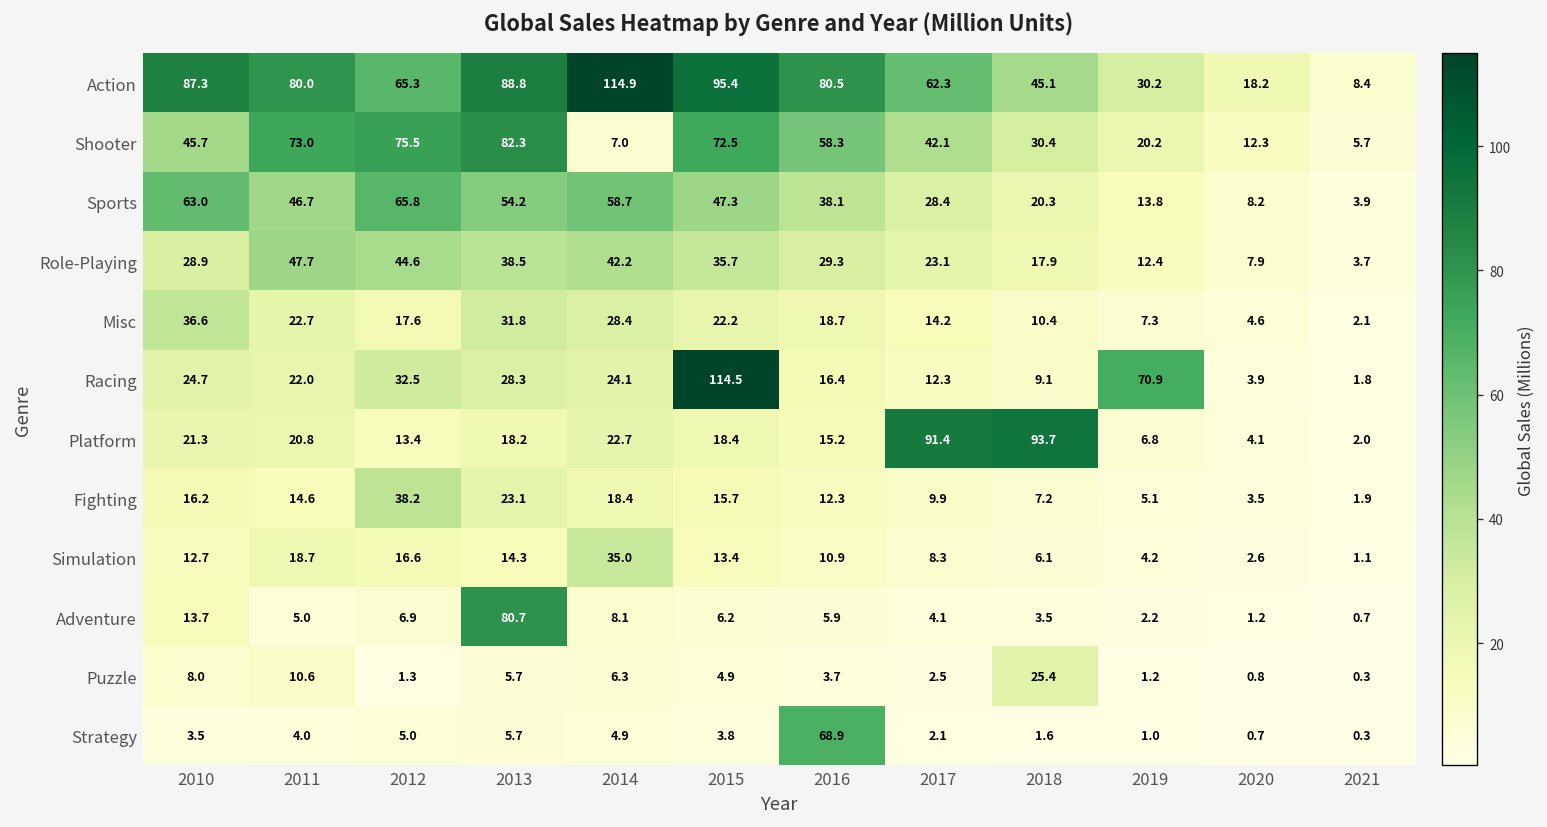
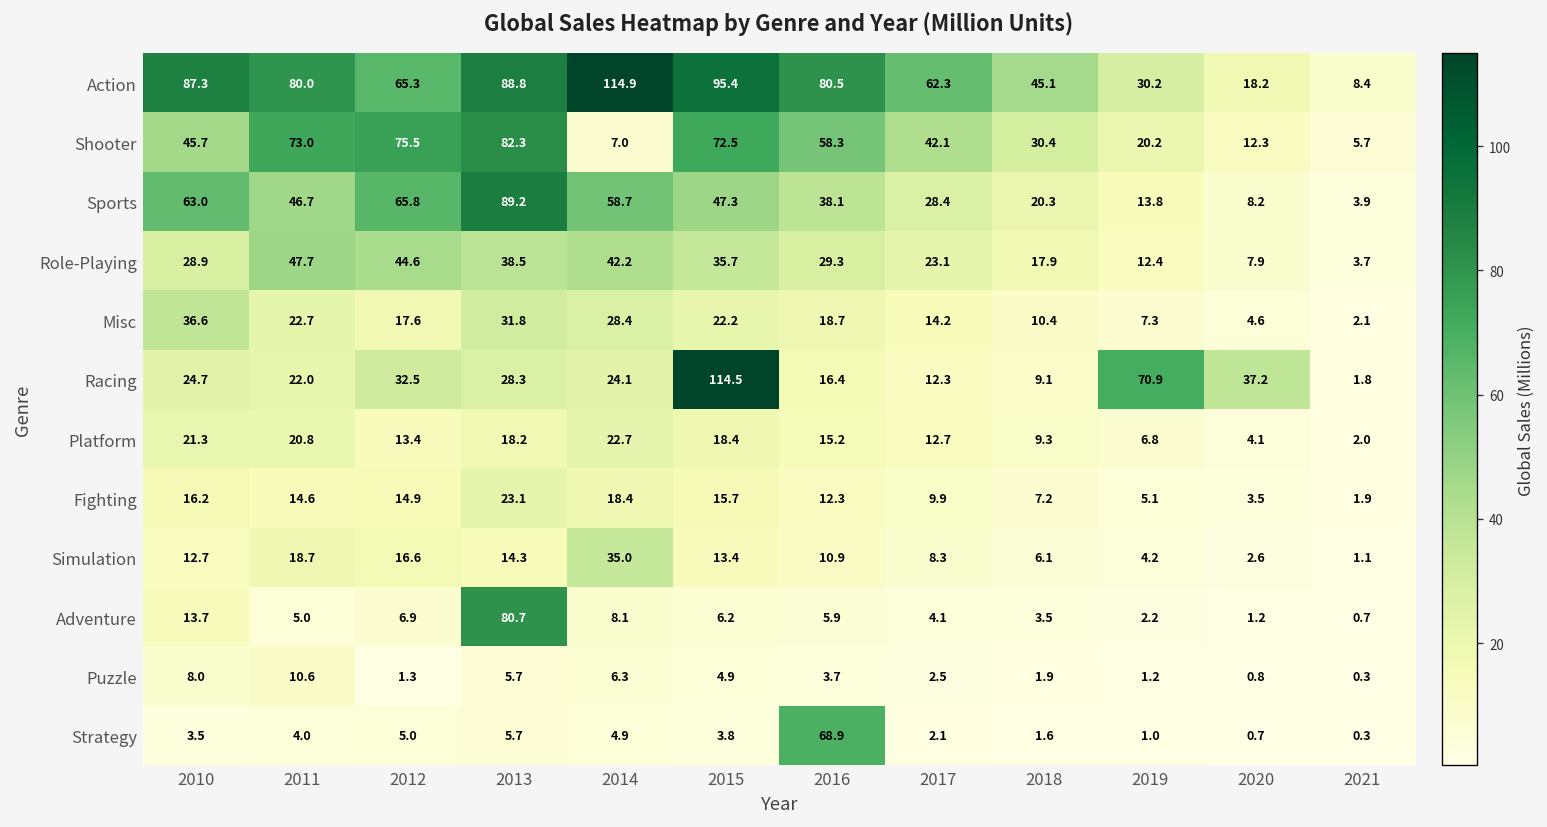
  {
    "Action": {
      "2010": 87.3,
      "2011": 80.0,
      "2012": 65.3,
      "2013": 88.8,
      "2014": 114.9,
      "2015": 95.4,
      "2016": 80.5,
      "2017": 62.3,
      "2018": 45.1,
      "2019": 30.2,
      "2020": 18.2,
      "2021": 8.4
    },
    "Shooter": {
      "2010": 45.7,
      "2011": 73.0,
      "2012": 75.5,
      "2013": 82.3,
      "2014": 7.0,
      "2015": 72.5,
      "2016": 58.3,
      "2017": 42.1,
      "2018": 30.4,
      "2019": 20.2,
      "2020": 12.3,
      "2021": 5.7
    },
    "Sports": {
      "2010": 63.0,
      "2011": 46.7,
      "2012": 65.8,
-     "2013": 54.2,
+     "2013": 89.2,
      "2014": 58.7,
      "2015": 47.3,
      "2016": 38.1,
      "2017": 28.4,
      "2018": 20.3,
      "2019": 13.8,
      "2020": 8.2,
      "2021": 3.9
    },
    "Role-Playing": {
      "2010": 28.9,
      "2011": 47.7,
      "2012": 44.6,
      "2013": 38.5,
      "2014": 42.2,
      "2015": 35.7,
      "2016": 29.3,
      "2017": 23.1,
      "2018": 17.9,
      "2019": 12.4,
      "2020": 7.9,
      "2021": 3.7
    },
    "Misc": {
      "2010": 36.6,
      "2011": 22.7,
      "2012": 17.6,
      "2013": 31.8,
      "2014": 28.4,
      "2015": 22.2,
      "2016": 18.7,
      "2017": 14.2,
      "2018": 10.4,
      "2019": 7.3,
      "2020": 4.6,
      "2021": 2.1
    },
    "Racing": {
      "2010": 24.7,
      "2011": 22.0,
      "2012": 32.5,
      "2013": 28.3,
      "2014": 24.1,
      "2015": 114.5,
      "2016": 16.4,
      "2017": 12.3,
      "2018": 9.1,
      "2019": 70.9,
-     "2020": 3.9,
+     "2020": 37.2,
      "2021": 1.8
    },
    "Platform": {
      "2010": 21.3,
      "2011": 20.8,
      "2012": 13.4,
      "2013": 18.2,
      "2014": 22.7,
      "2015": 18.4,
      "2016": 15.2,
-     "2017": 91.4,
-     "2018": 93.7,
+     "2017": 12.7,
+     "2018": 9.3,
      "2019": 6.8,
      "2020": 4.1,
      "2021": 2.0
    },
    "Fighting": {
      "2010": 16.2,
      "2011": 14.6,
-     "2012": 38.2,
+     "2012": 14.9,
      "2013": 23.1,
      "2014": 18.4,
      "2015": 15.7,
      "2016": 12.3,
      "2017": 9.9,
      "2018": 7.2,
      "2019": 5.1,
      "2020": 3.5,
      "2021": 1.9
    },
    "Simulation": {
      "2010": 12.7,
      "2011": 18.7,
      "2012": 16.6,
      "2013": 14.3,
      "2014": 35.0,
      "2015": 13.4,
      "2016": 10.9,
      "2017": 8.3,
      "2018": 6.1,
      "2019": 4.2,
      "2020": 2.6,
      "2021": 1.1
    },
    "Adventure": {
      "2010": 13.7,
      "2011": 5.0,
      "2012": 6.9,
      "2013": 80.7,
      "2014": 8.1,
      "2015": 6.2,
      "2016": 5.9,
      "2017": 4.1,
      "2018": 3.5,
      "2019": 2.2,
      "2020": 1.2,
      "2021": 0.7
    },
    "Puzzle": {
      "2010": 8.0,
      "2011": 10.6,
      "2012": 1.3,
      "2013": 5.7,
      "2014": 6.3,
      "2015": 4.9,
      "2016": 3.7,
      "2017": 2.5,
-     "2018": 25.4,
+     "2018": 1.9,
      "2019": 1.2,
      "2020": 0.8,
      "2021": 0.3
    },
    "Strategy": {
      "2010": 3.5,
      "2011": 4.0,
      "2012": 5.0,
      "2013": 5.7,
      "2014": 4.9,
      "2015": 3.8,
      "2016": 68.9,
      "2017": 2.1,
      "2018": 1.6,
      "2019": 1.0,
      "2020": 0.7,
      "2021": 0.3
    }
  }
